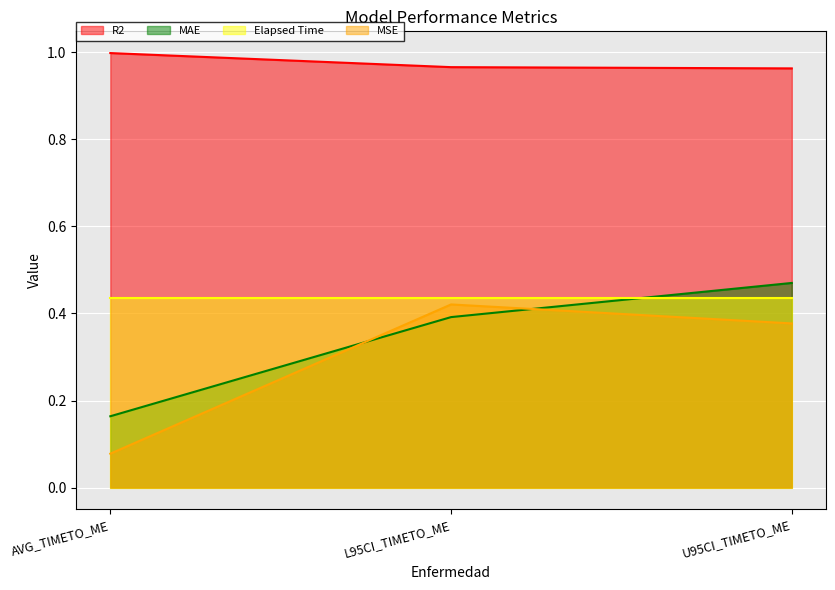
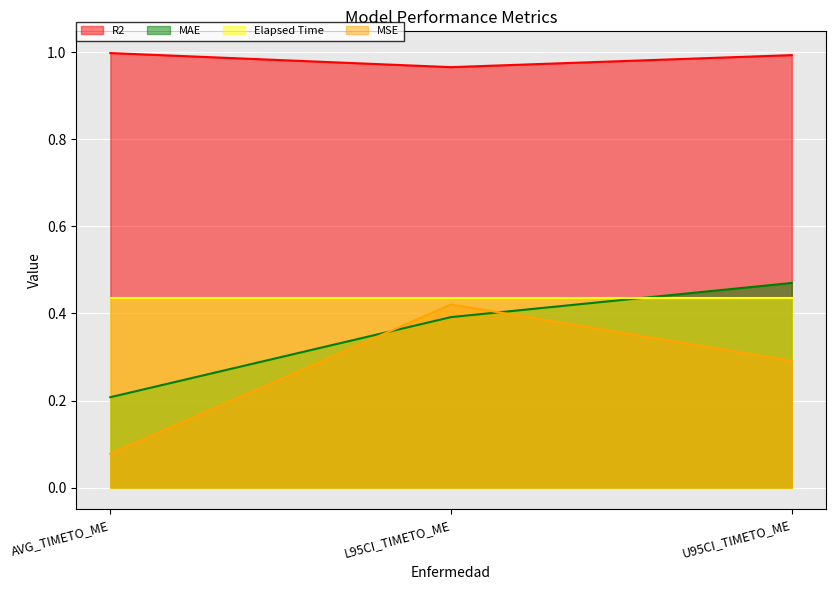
  {
    "R2": {
      "AVG_TIMETO_ME": 1.00,
      "L95CI_TIMETO_ME": 0.97,
-     "U95CI_TIMETO_ME": 0.96
+     "U95CI_TIMETO_ME": 0.99
    },
    "MAE": {
-     "AVG_TIMETO_ME": 0.16,
+     "AVG_TIMETO_ME": 0.21,
      "L95CI_TIMETO_ME": 0.39,
      "U95CI_TIMETO_ME": 0.47
    },
    "Elapsed Time": {
      "AVG_TIMETO_ME": 0.44,
      "L95CI_TIMETO_ME": 0.44,
      "U95CI_TIMETO_ME": 0.44
    },
    "MSE": {
      "AVG_TIMETO_ME": 0.08,
      "L95CI_TIMETO_ME": 0.42,
-     "U95CI_TIMETO_ME": 0.38
+     "U95CI_TIMETO_ME": 0.29
    }
  }
